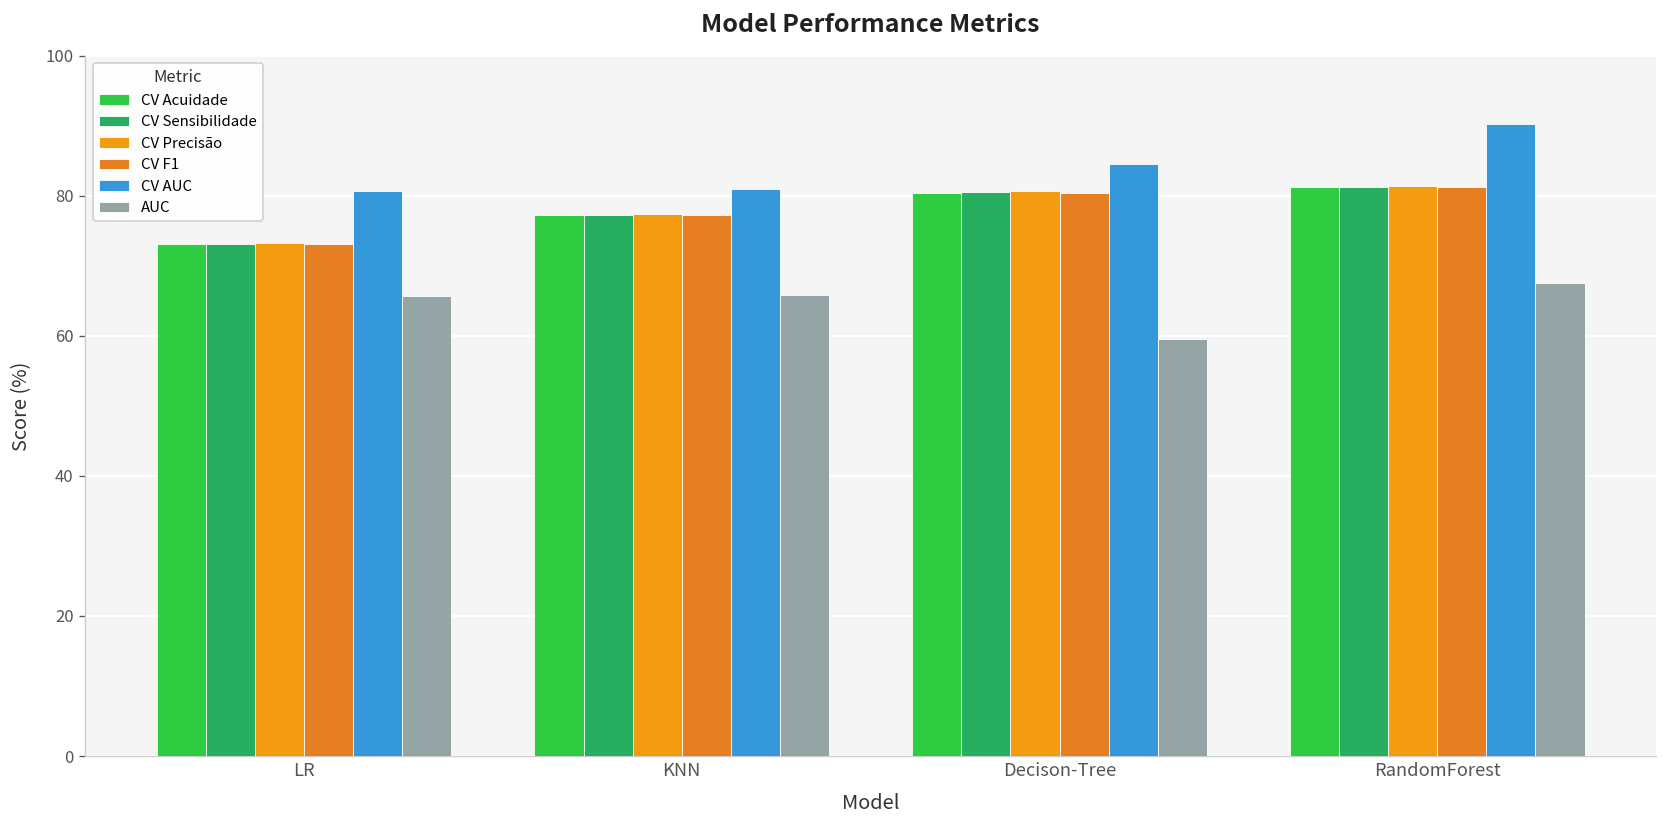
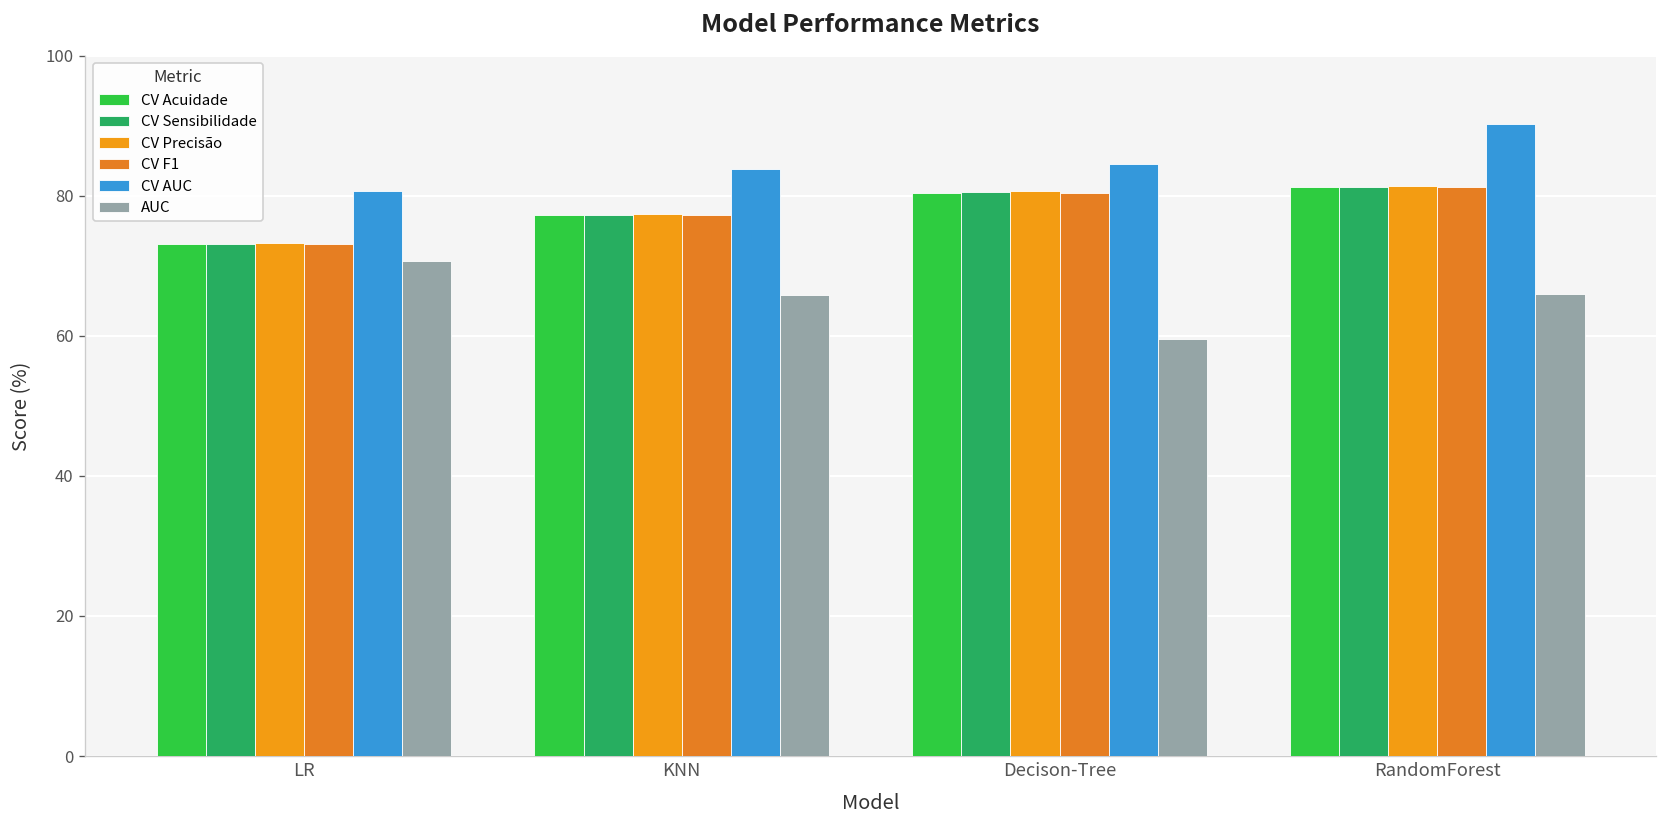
  {
    "CV AUC": {
      "LR": 81,
-     "KNN": 81,
+     "KNN": 84,
      "Decison-Tree": 85,
      "RandomForest": 90
    },
    "AUC": {
-     "LR": 66,
+     "LR": 71,
      "KNN": 66,
      "Decison-Tree": 60,
-     "RandomForest": 68
+     "RandomForest": 66
    }
  }
